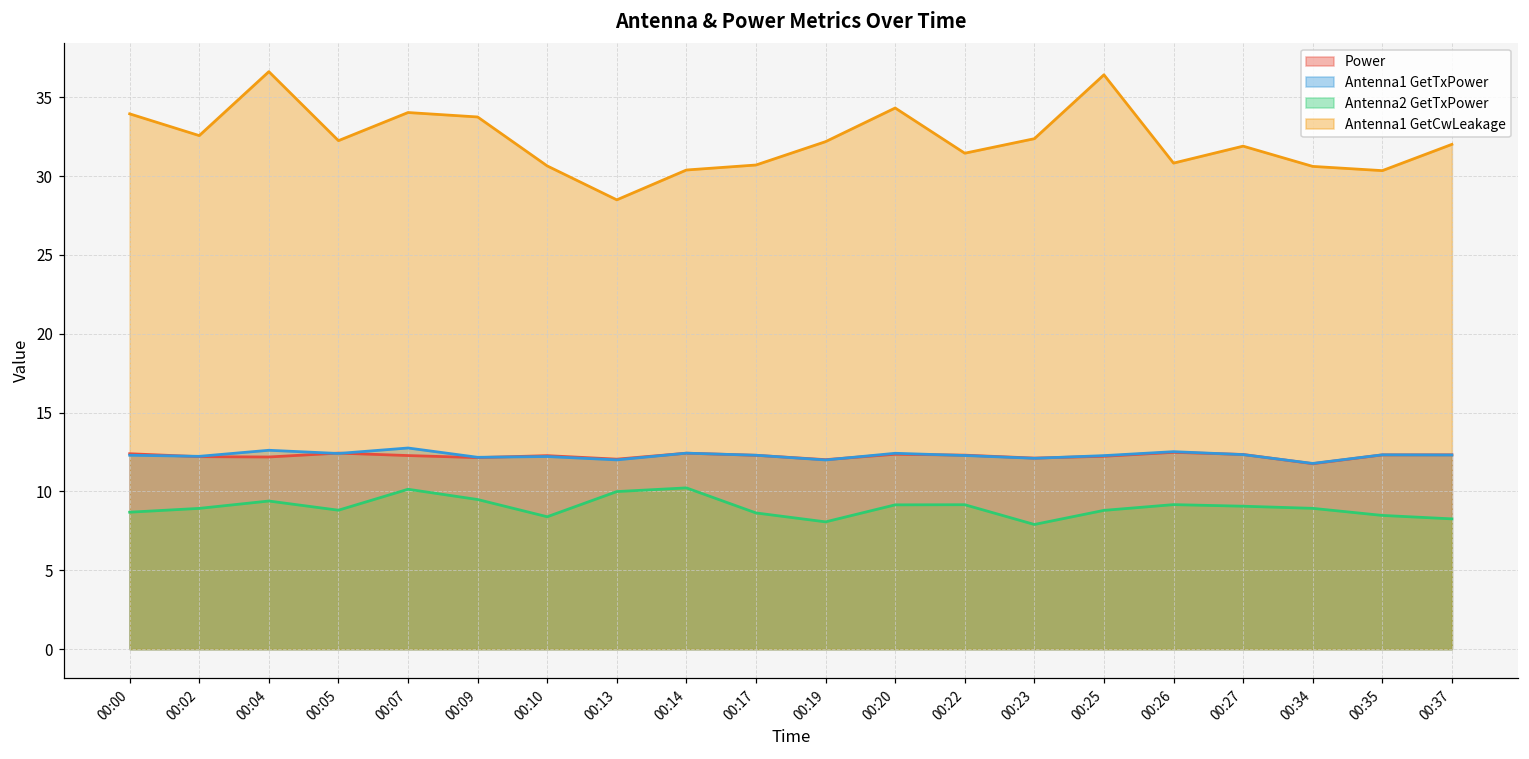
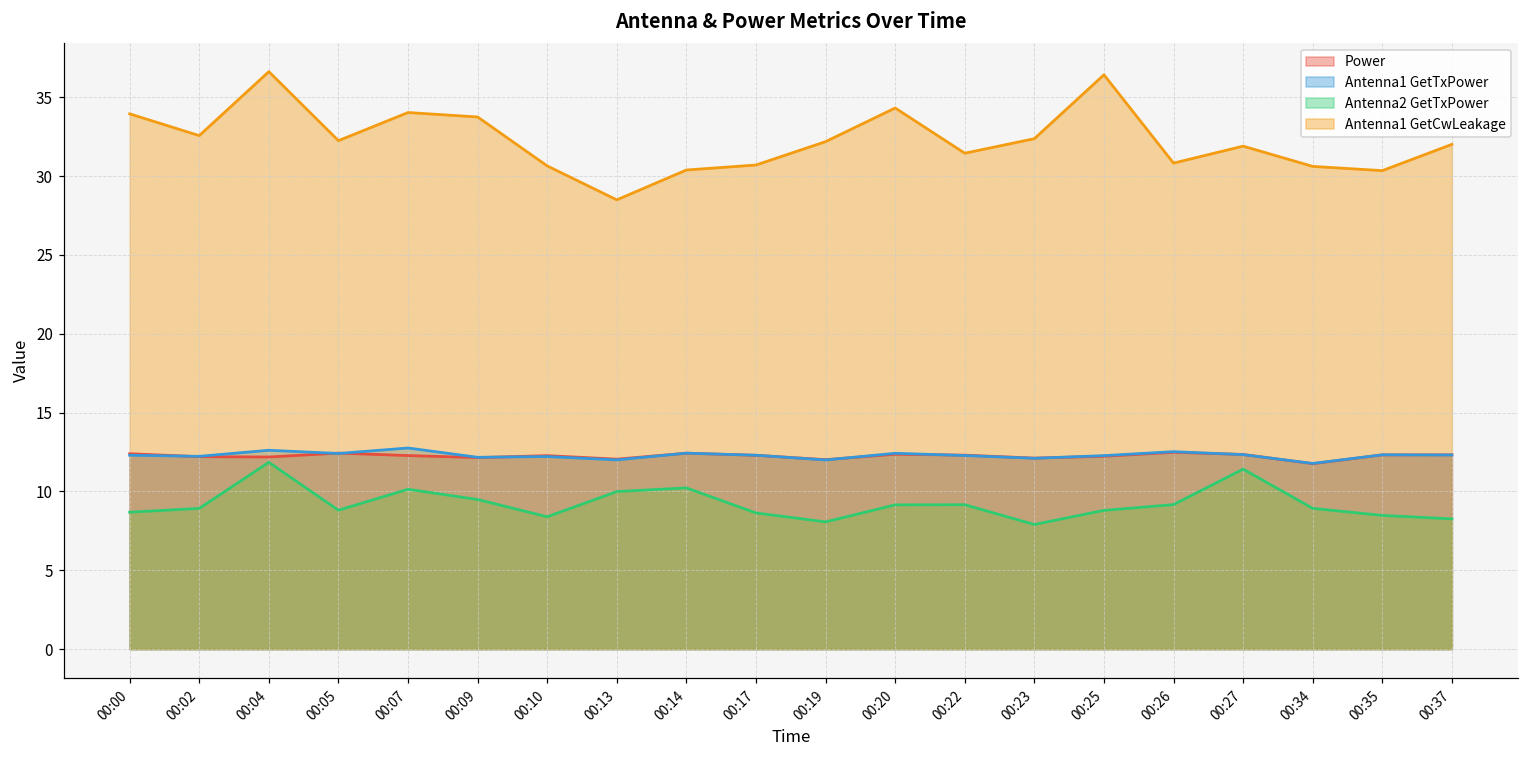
  {
    "Antenna1 GetTxPower": {
      "00:04": 12.6,
      "00:07": 12.8
    },
    "Antenna2 GetTxPower": {
      "00:00": 8.7,
      "00:02": 8.9,
-     "00:04": 9.4,
+     "00:04": 11.8,
      "00:05": 8.8,
      "00:07": 10.1,
      "00:09": 9.5,
      "00:10": 8.4,
      "00:13": 10.0,
      "00:14": 10.2,
      "00:17": 8.6,
      "00:19": 8.1,
      "00:20": 9.1,
      "00:22": 9.2,
      "00:23": 7.9,
      "00:25": 8.8,
      "00:26": 9.2,
-     "00:27": 9.1,
+     "00:27": 11.4,
      "00:34": 8.9,
      "00:35": 8.5,
      "00:37": 8.3
    }
  }
